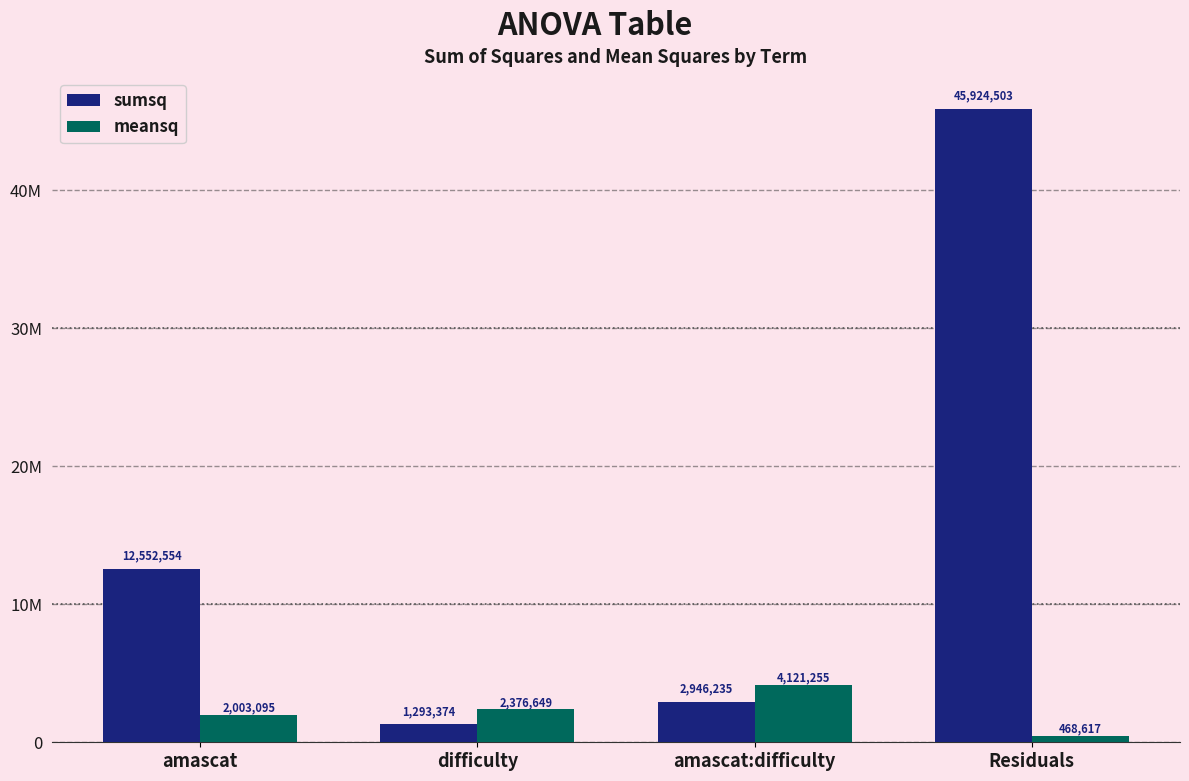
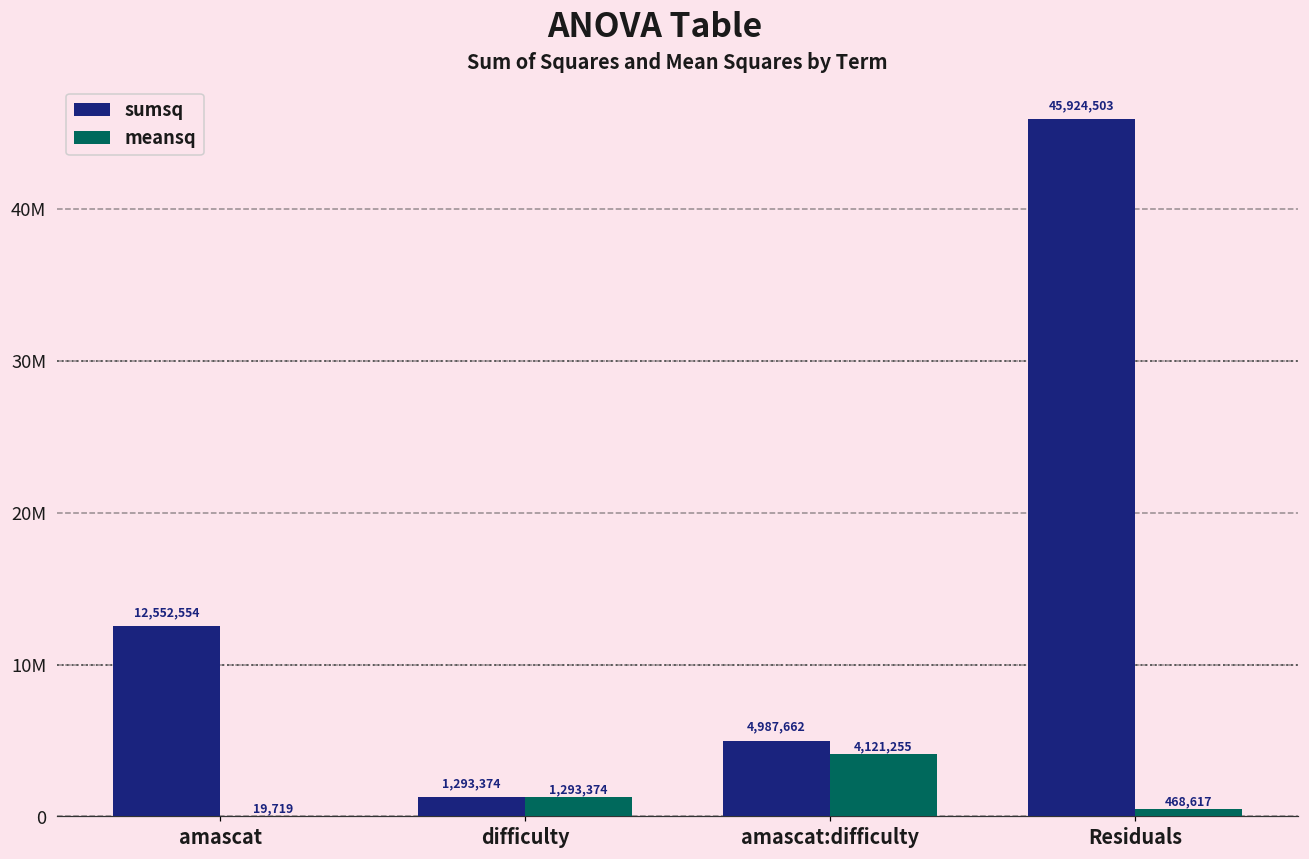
  {
    "sumsq": {
      "amascat": "12,552,554",
      "difficulty": "1,293,374",
-     "amascat:difficulty": "2,946,235",
+     "amascat:difficulty": "4,987,662",
      "Residuals": "45,924,503"
    },
    "meansq": {
-     "amascat": "2,003,095",
-     "difficulty": "2,376,649",
+     "amascat": "19,719",
+     "difficulty": "1,293,374",
      "amascat:difficulty": "4,121,255",
      "Residuals": "468,617"
    }
  }
